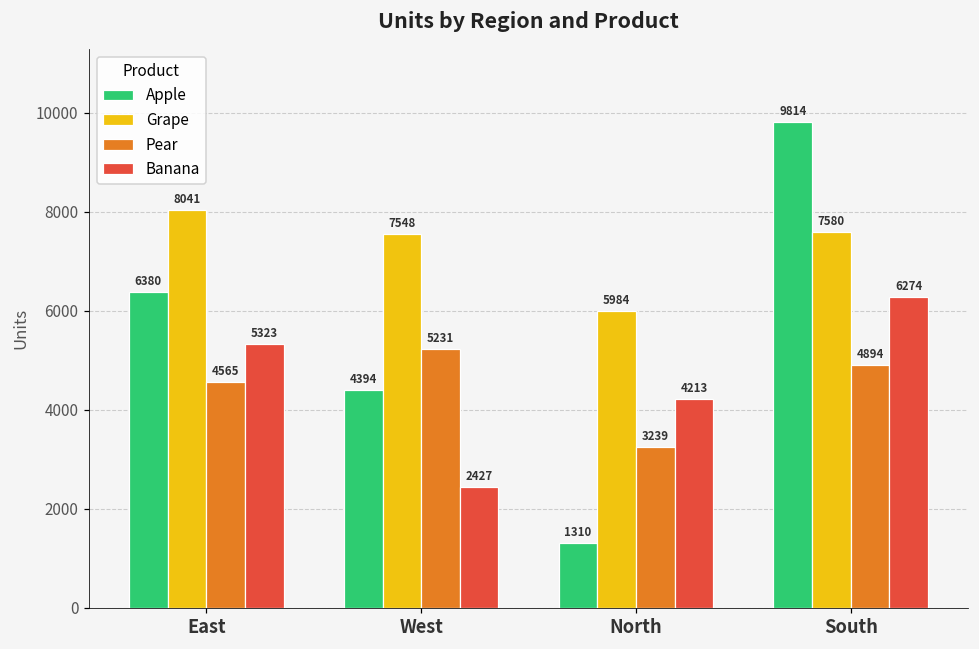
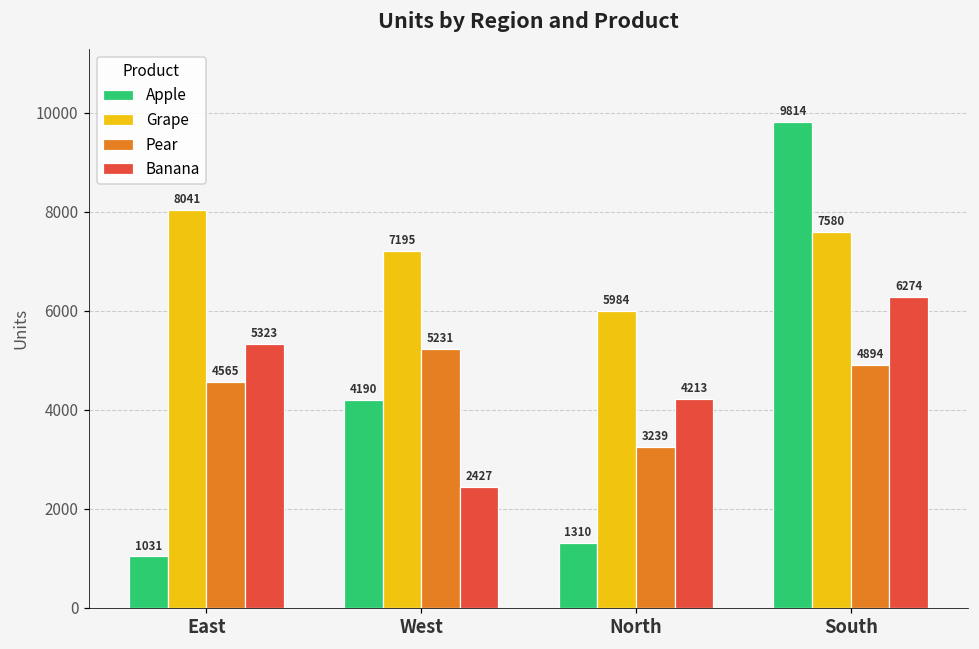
  {
    "Apple": {
-     "East": 6380,
-     "West": 4394,
+     "East": 1031,
+     "West": 4190,
      "North": 1310,
      "South": 9814
    },
    "Grape": {
      "East": 8041,
-     "West": 7548,
+     "West": 7195,
      "North": 5984,
      "South": 7580
    }
  }
